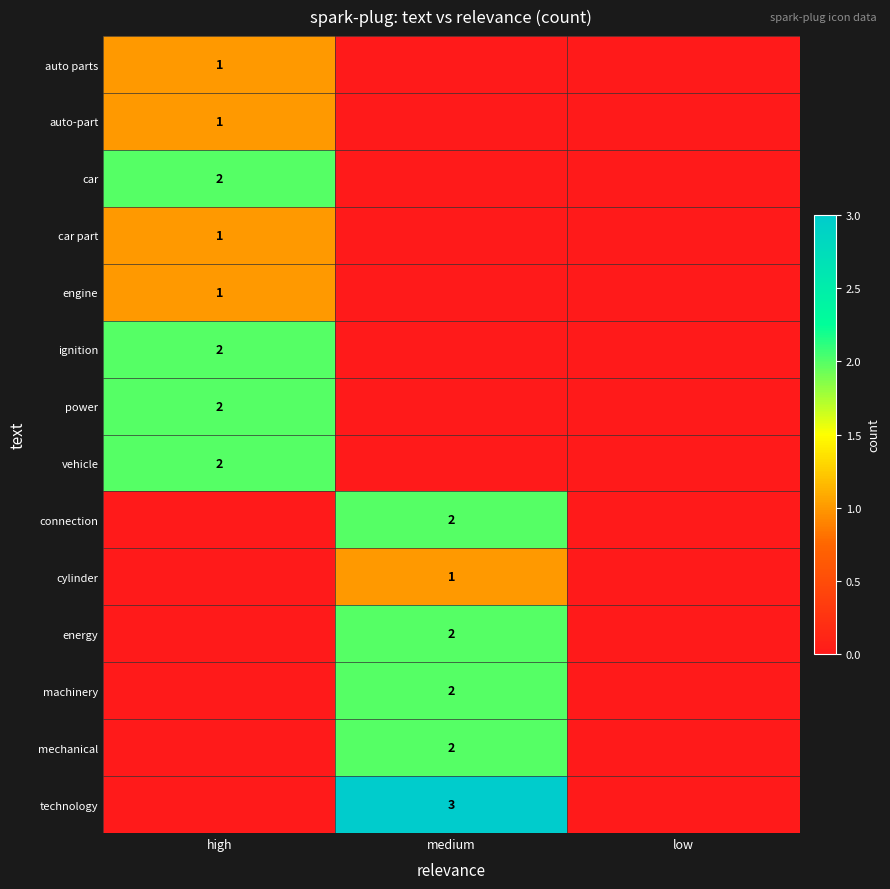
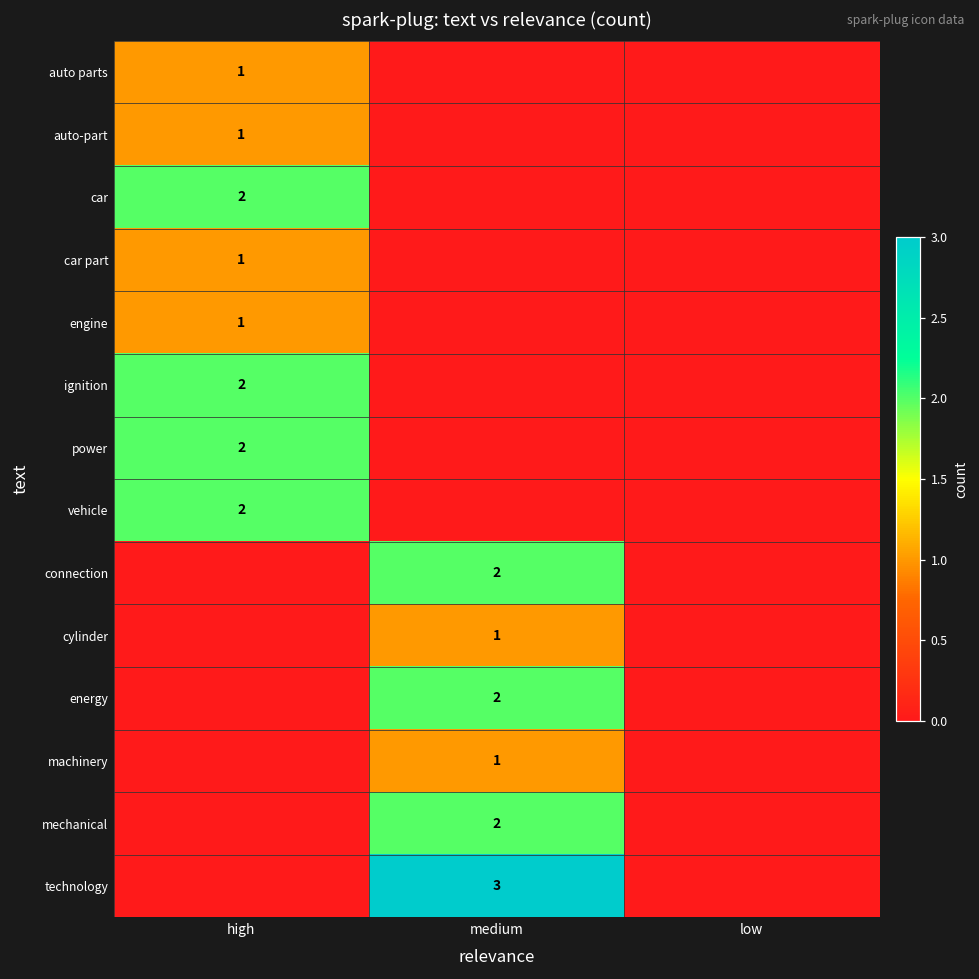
  {
    "auto parts": {
      "high": 1
    },
    "auto-part": {
      "high": 1
    },
    "car": {
      "high": 2
    },
    "car part": {
      "high": 1
    },
    "engine": {
      "high": 1
    },
    "ignition": {
      "high": 2
    },
    "power": {
      "high": 2
    },
    "vehicle": {
      "high": 2
    },
    "connection": {
      "medium": 2
    },
    "cylinder": {
      "medium": 1
    },
    "energy": {
      "medium": 2
    },
    "machinery": {
-     "medium": 2
+     "medium": 1
    },
    "mechanical": {
      "medium": 2
    },
    "technology": {
      "medium": 3
    }
  }
